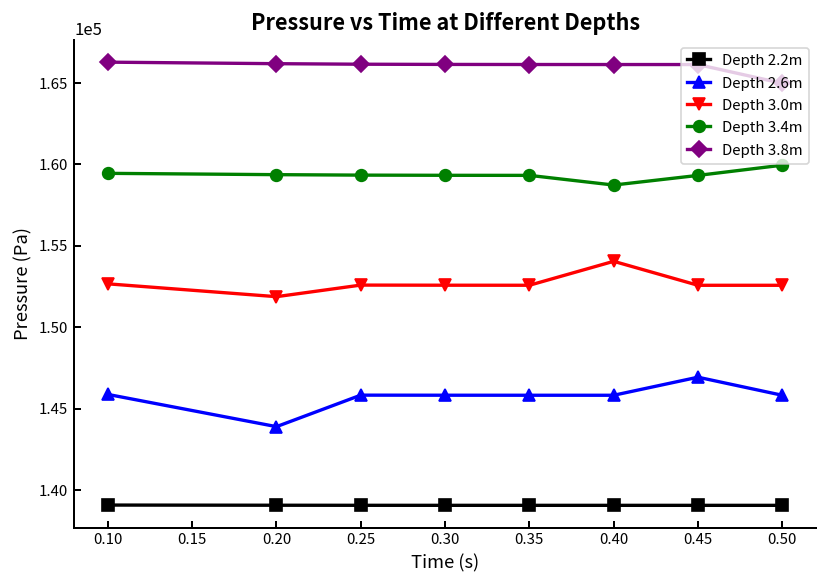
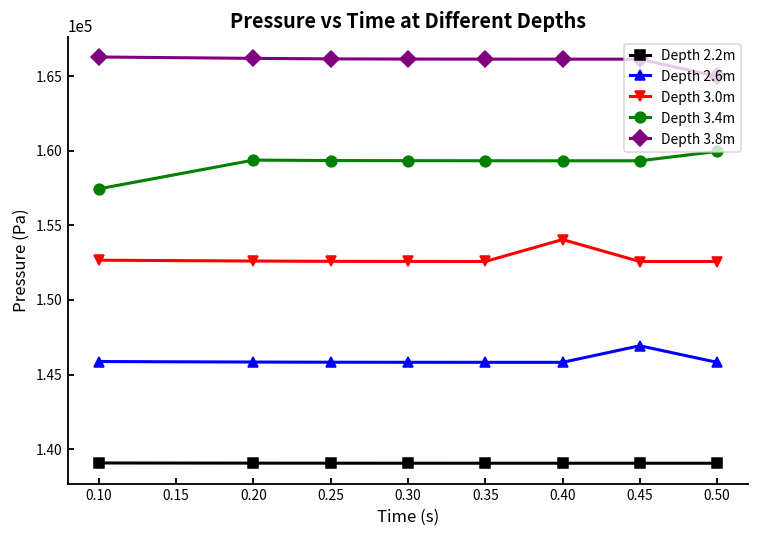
  {
    "Depth 2.2m": {
      "0.10": 139100,
      "0.20": 139100,
      "0.25": 139100,
      "0.30": 139100,
      "0.35": 139100,
      "0.40": 139100,
      "0.45": 139100,
      "0.50": 139100
    },
    "Depth 2.6m": {
      "0.10": 145900,
-     "0.20": 143900,
+     "0.20": 145800,
      "0.25": 145800,
      "0.30": 145800,
      "0.35": 145800,
      "0.40": 145800,
      "0.45": 146900,
      "0.50": 145800
    },
    "Depth 3.0m": {
      "0.10": 152700,
-     "0.20": 151900,
+     "0.20": 152600,
      "0.25": 152600,
      "0.30": 152600,
      "0.35": 152600,
      "0.40": 154000,
      "0.45": 152600,
      "0.50": 152600
    },
    "Depth 3.4m": {
-     "0.10": 159500,
+     "0.10": 157400,
      "0.20": 159400,
      "0.25": 159300,
      "0.30": 159300,
      "0.35": 159300,
-     "0.40": 158700,
+     "0.40": 159300,
      "0.45": 159300
    },
    "Depth 3.8m": {
      "0.10": 166300,
      "0.20": 166200,
      "0.25": 166200,
      "0.30": 166100,
      "0.35": 166100,
      "0.40": 166100
    }
  }
